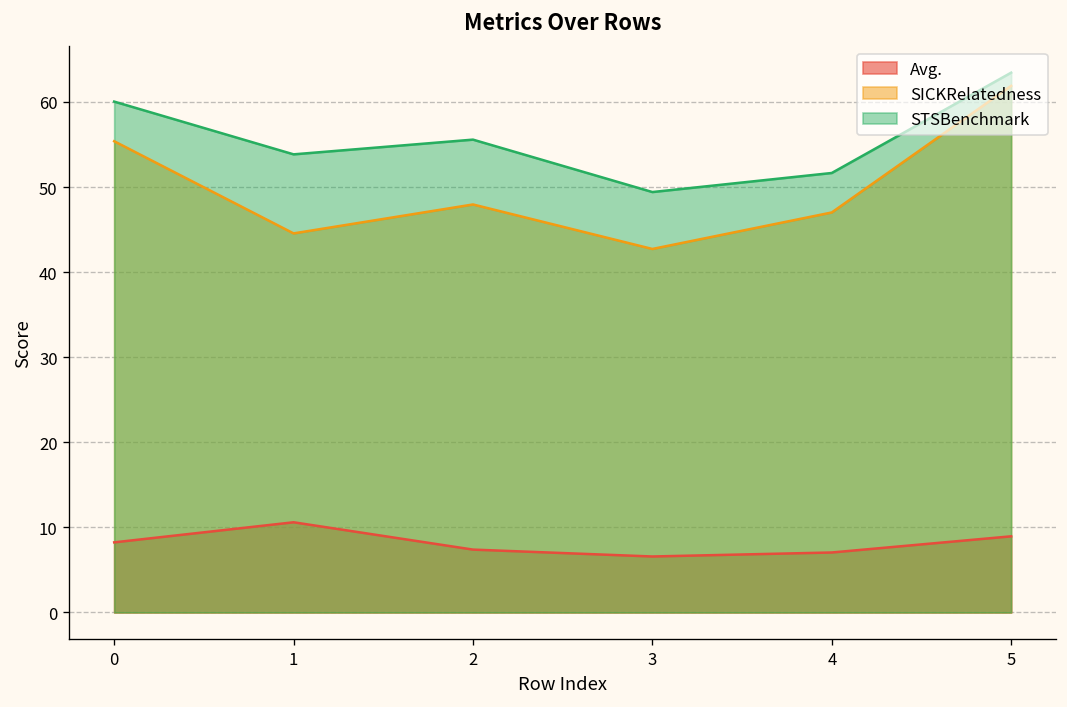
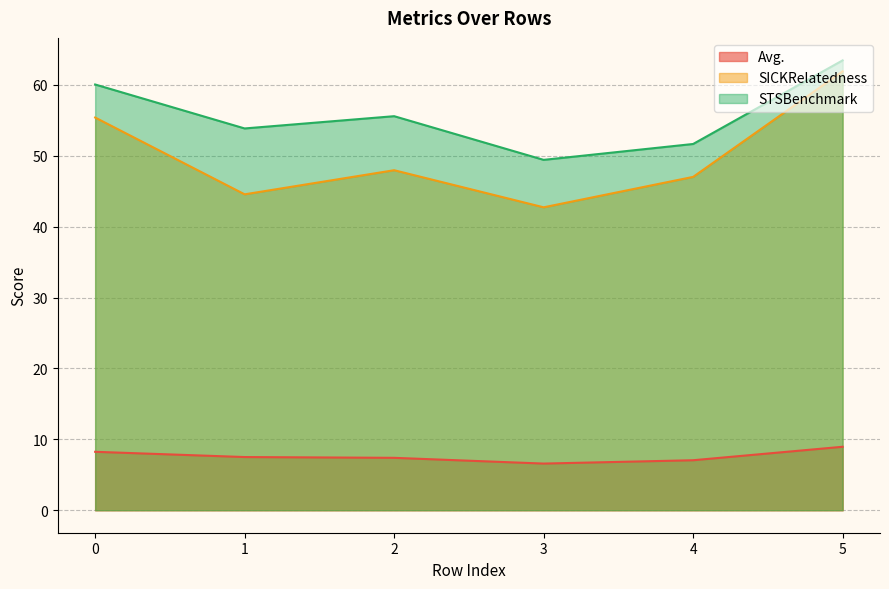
  {
    "Avg.": {
      "0": 8,
-     "1": 11,
+     "1": 8,
      "2": 7,
      "3": 7,
      "4": 7,
      "5": 9
    },
    "SICKRelatedness": {
      "0": 55,
      "1": 45,
      "2": 48,
      "3": 43,
      "4": 47
    },
    "STSBenchmark": {
      "0": 60,
      "1": 54,
      "2": 56,
      "3": 49,
      "4": 52
    }
  }
